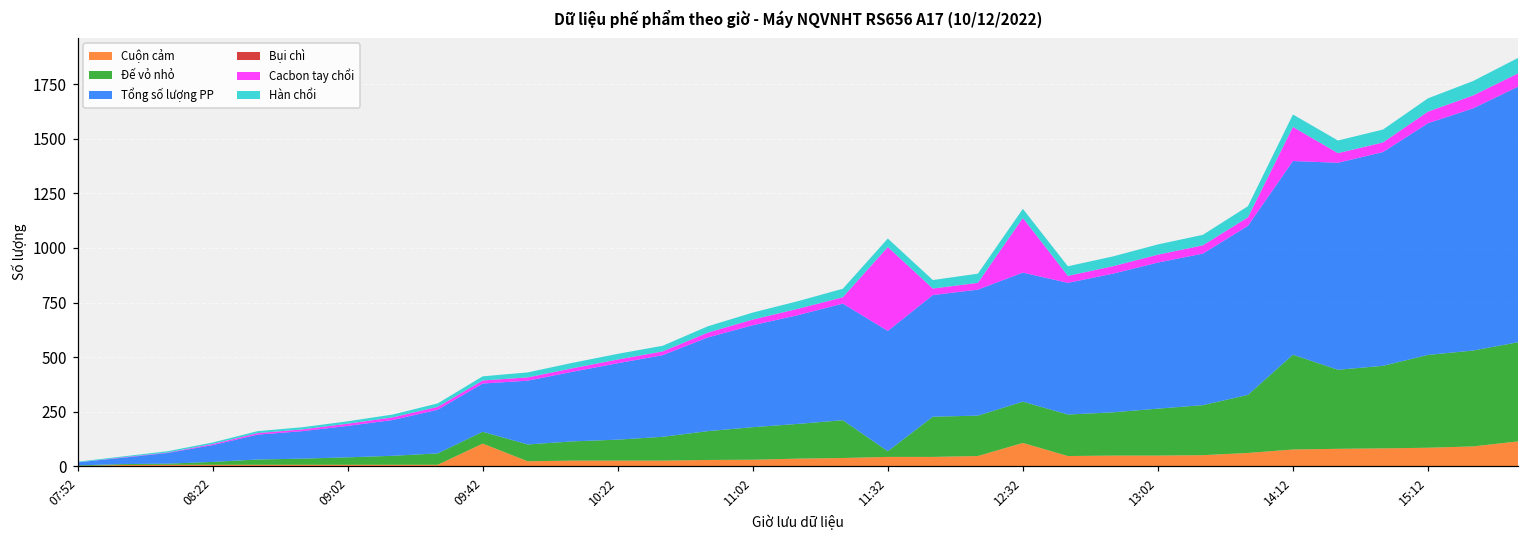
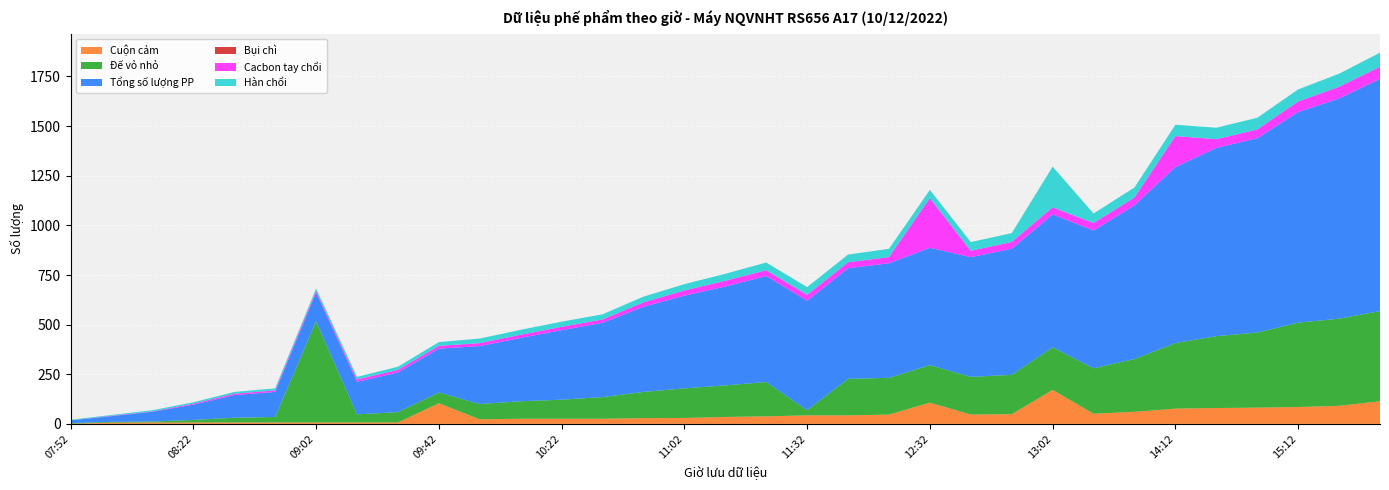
  {
    "Cuộn cảm": {
      "09:42": 100,
      "10:22": 30,
      "11:02": 30,
      "11:32": 40,
      "12:32": 110,
-     "13:02": 50,
+     "13:02": 170,
      "14:12": 80,
      "15:12": 90
    },
    "Đế vỏ nhỏ": {
      "08:22": 10,
-     "09:02": 30,
+     "09:02": 510,
      "09:42": 50,
      "10:22": 100,
      "11:02": 150,
      "11:32": 30,
      "12:32": 190,
      "13:02": 220,
-     "14:12": 430,
+     "14:12": 330,
      "15:12": 430
    },
    "Cacbon tay chổi": {
      "09:42": 10,
      "10:22": 20,
      "11:02": 30,
-     "11:32": 380,
+     "11:32": 30,
      "12:32": 250,
      "13:02": 40,
      "14:12": 160,
      "15:12": 50
    },
    "Hàn chổi": {
      "09:42": 20,
      "10:22": 30,
      "11:02": 30,
      "11:32": 40,
      "12:32": 40,
-     "13:02": 50,
+     "13:02": 210,
      "14:12": 60,
      "15:12": 60
    }
  }
